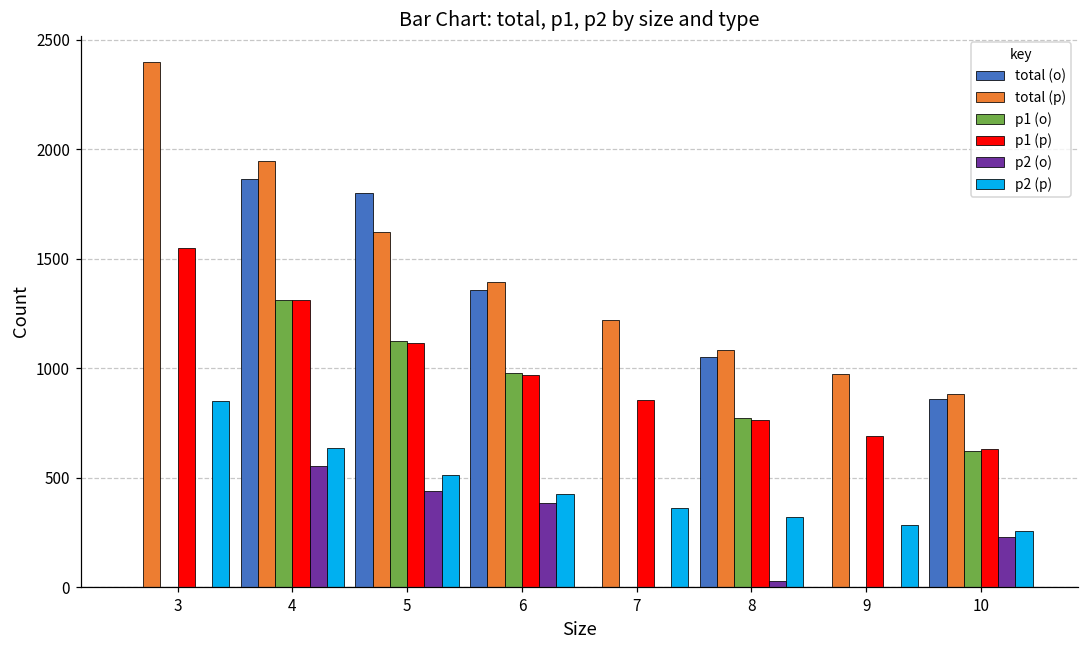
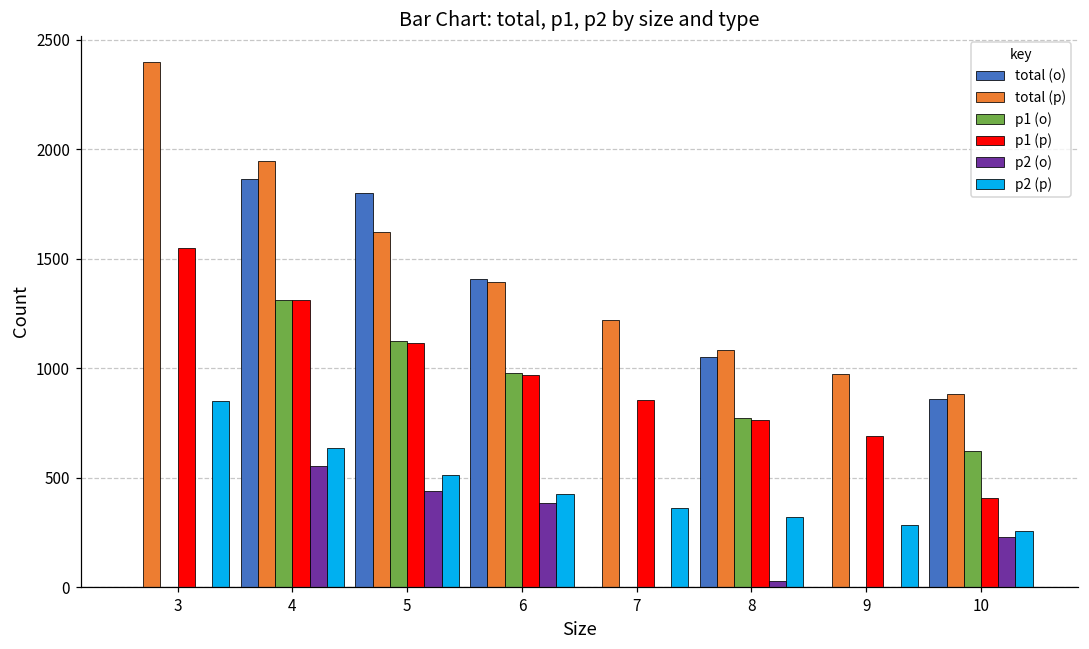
  {
    "total (o)": {
      "3": 0,
      "4": 1870,
      "5": 1800,
-     "6": 1360,
+     "6": 1410,
      "7": 0,
      "8": 1050,
      "9": 0,
      "10": 860
    },
    "total (p)": {
      "3": 2400,
      "4": 1940,
      "5": 1620,
      "6": 1390,
      "7": 1220,
      "8": 1080,
      "9": 970,
      "10": 880
    },
    "p1 (o)": {
      "3": 0,
      "4": 1310,
      "5": 1130,
      "6": 980,
      "7": 0,
      "8": 770,
      "9": 0,
      "10": 620
    },
    "p1 (p)": {
      "3": 1550,
      "4": 1310,
      "5": 1120,
      "6": 970,
      "7": 850,
      "8": 760,
      "9": 690,
-     "10": 630
+     "10": 410
    },
    "p2 (o)": {
      "3": 0,
      "4": 550,
      "5": 440,
      "6": 380,
      "7": 0,
      "8": 30,
      "9": 0,
      "10": 230
    },
    "p2 (p)": {
      "3": 850,
      "4": 640,
      "5": 510,
      "6": 420,
      "7": 360,
      "8": 320,
      "9": 280,
      "10": 260
    }
  }
